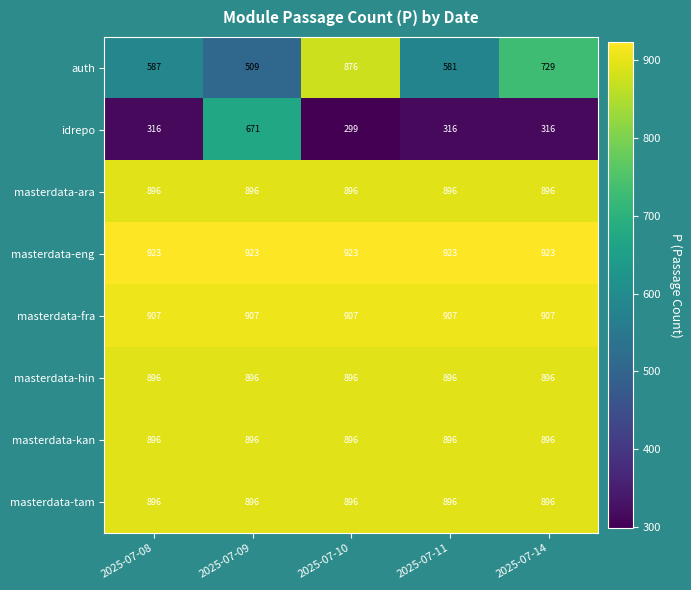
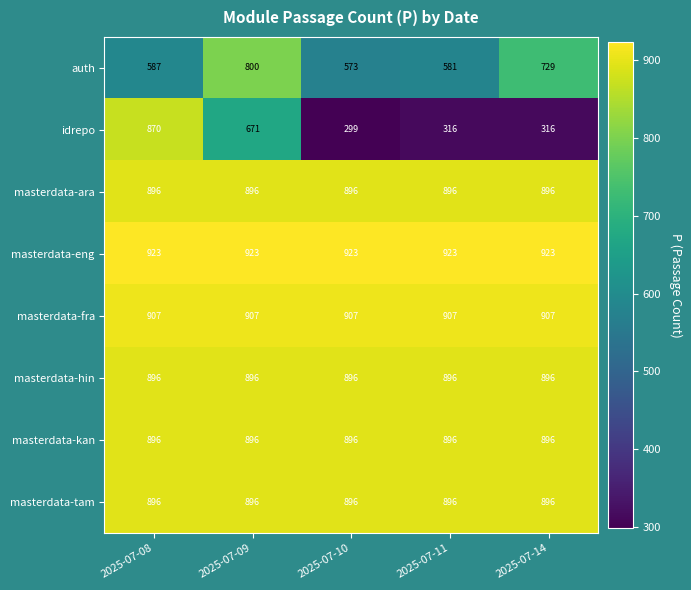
  {
    "auth": {
      "2025-07-08": 587,
-     "2025-07-09": 509,
-     "2025-07-10": 876,
+     "2025-07-09": 800,
+     "2025-07-10": 573,
      "2025-07-11": 581,
      "2025-07-14": 729
    },
    "idrepo": {
-     "2025-07-08": 316,
+     "2025-07-08": 870,
      "2025-07-09": 671,
      "2025-07-10": 299,
      "2025-07-11": 316,
      "2025-07-14": 316
    },
    "masterdata-ara": {
      "2025-07-08": 896,
      "2025-07-09": 896,
      "2025-07-10": 896,
      "2025-07-11": 896,
      "2025-07-14": 896
    },
    "masterdata-eng": {
      "2025-07-08": 923,
      "2025-07-09": 923,
      "2025-07-10": 923,
      "2025-07-11": 923,
      "2025-07-14": 923
    },
    "masterdata-fra": {
      "2025-07-08": 907,
      "2025-07-09": 907,
      "2025-07-10": 907,
      "2025-07-11": 907,
      "2025-07-14": 907
    },
    "masterdata-hin": {
      "2025-07-08": 896,
      "2025-07-09": 896,
      "2025-07-10": 896,
      "2025-07-11": 896,
      "2025-07-14": 896
    },
    "masterdata-kan": {
      "2025-07-08": 896,
      "2025-07-09": 896,
      "2025-07-10": 896,
      "2025-07-11": 896,
      "2025-07-14": 896
    },
    "masterdata-tam": {
      "2025-07-08": 896,
      "2025-07-09": 896,
      "2025-07-10": 896,
      "2025-07-11": 896,
      "2025-07-14": 896
    }
  }
